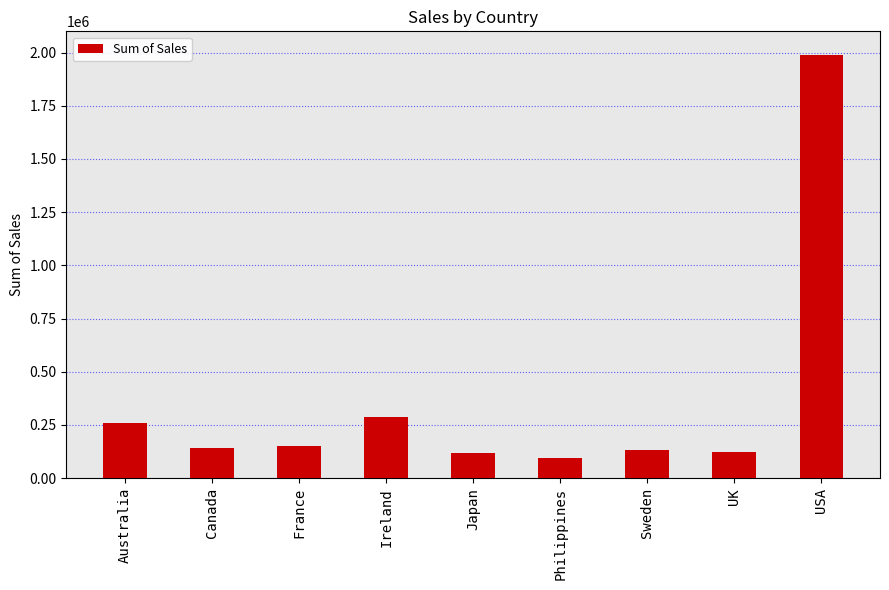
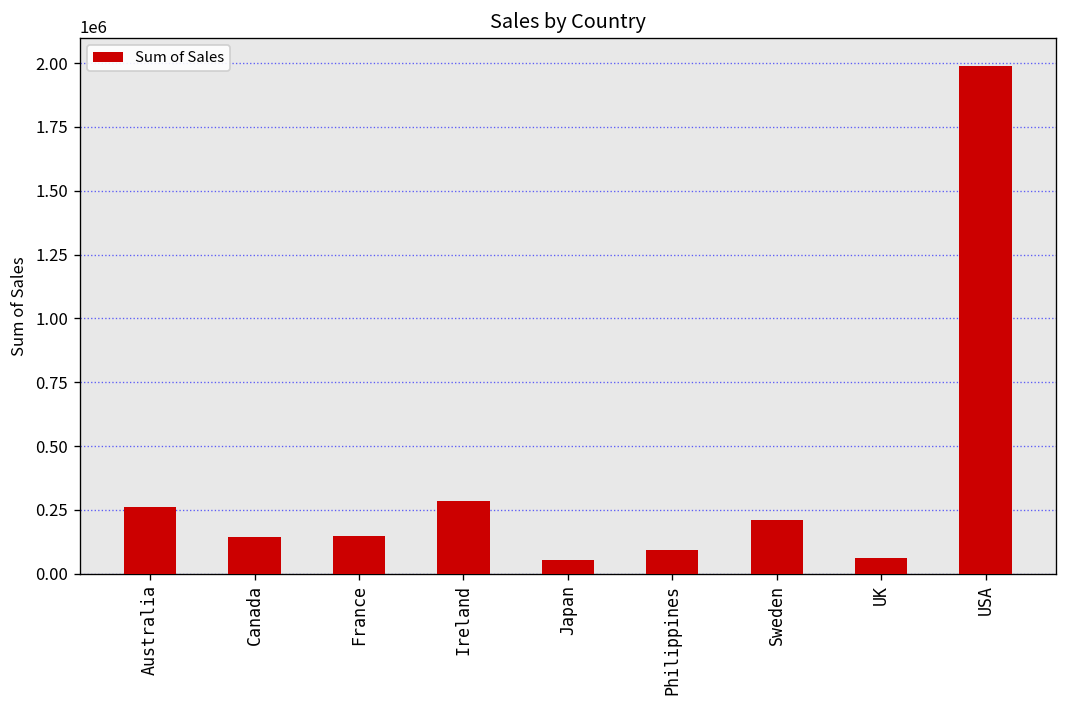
  {
    "Australia": 260000,
    "Canada": 140000,
    "France": 150000,
    "Ireland": 290000,
-   "Japan": 120000,
+   "Japan": 50000,
    "Philippines": 90000,
-   "Sweden": 130000,
-   "UK": 120000,
+   "Sweden": 210000,
+   "UK": 60000,
    "USA": 1990000
  }
